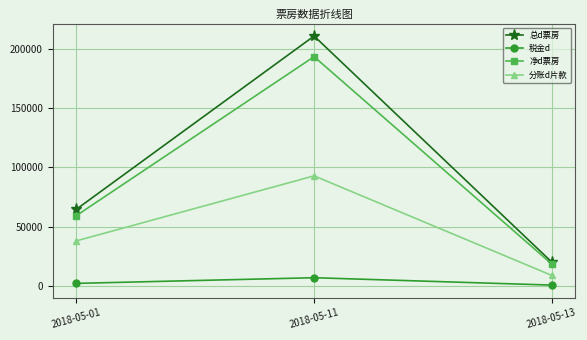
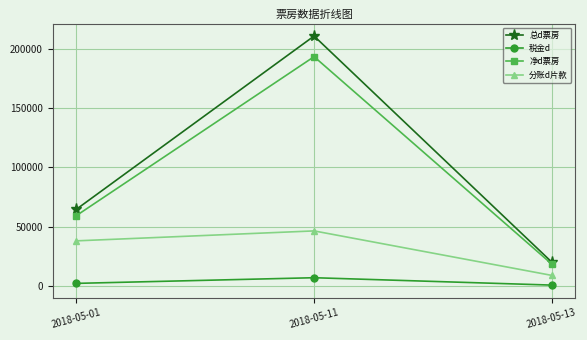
  {
    "分账d片款": {
      "2018-05-01": 38000,
-     "2018-05-11": 93000,
+     "2018-05-11": 46000,
      "2018-05-13": 9000
    }
  }
